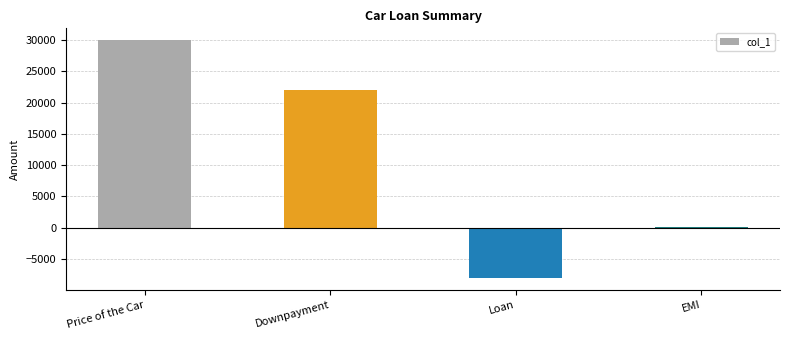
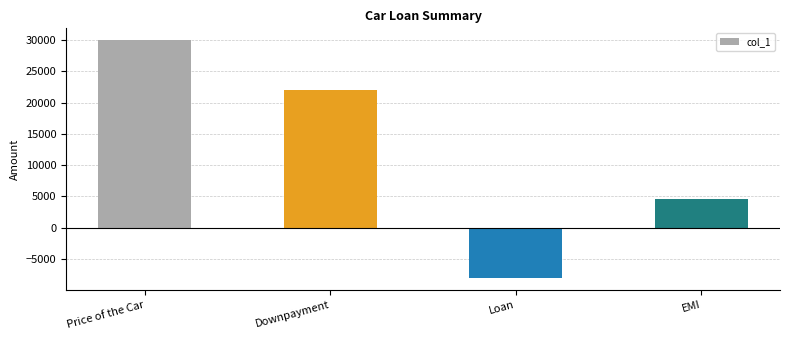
  {
    "Price of the Car": 30000,
    "Downpayment": 22000,
    "Loan": -8000,
-   "EMI": 0
+   "EMI": 5000
  }
